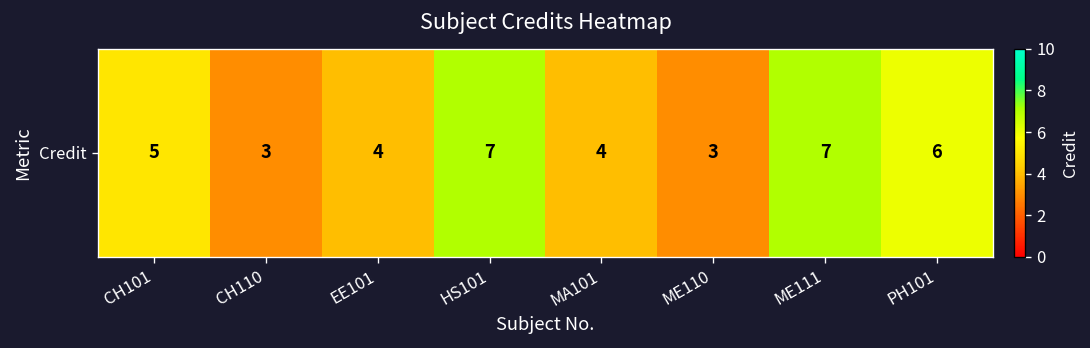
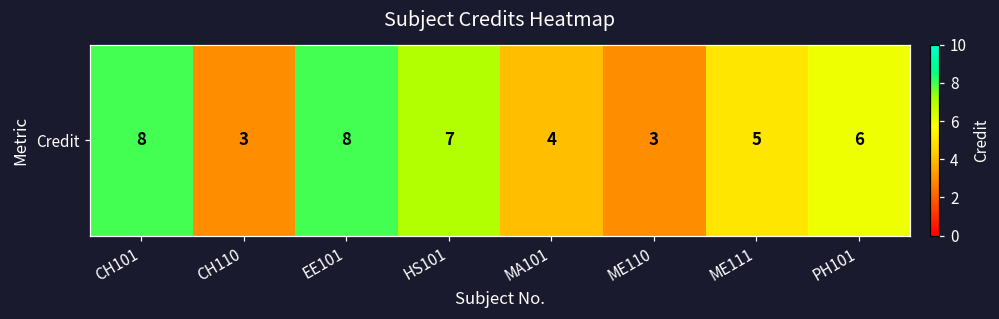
  {
    "Credit": {
-     "CH101": 5,
+     "CH101": 8,
      "CH110": 3,
-     "EE101": 4,
+     "EE101": 8,
      "HS101": 7,
      "MA101": 4,
      "ME110": 3,
-     "ME111": 7,
+     "ME111": 5,
      "PH101": 6
    }
  }
